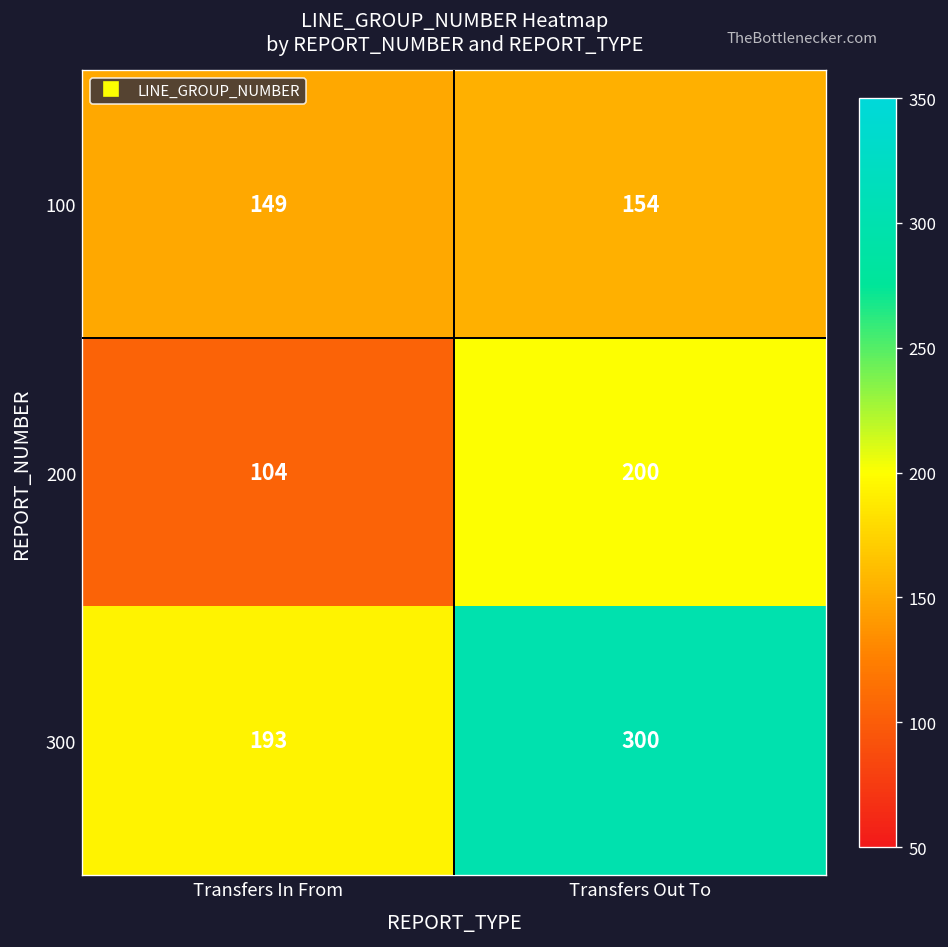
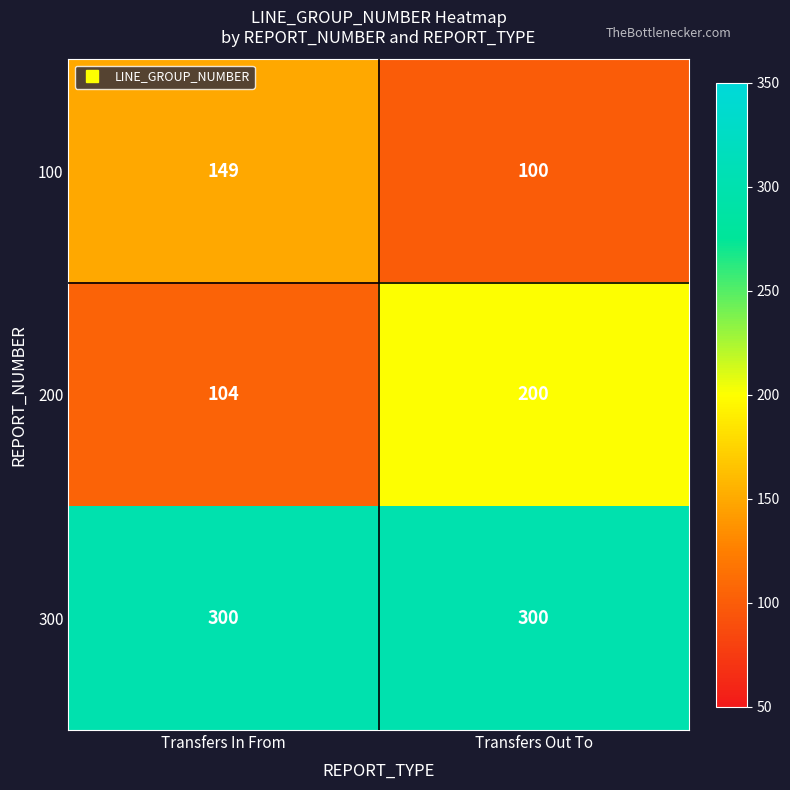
  {
    "100": {
      "Transfers In From": 149,
-     "Transfers Out To": 154
+     "Transfers Out To": 100
    },
    "200": {
      "Transfers In From": 104,
      "Transfers Out To": 200
    },
    "300": {
-     "Transfers In From": 193,
+     "Transfers In From": 300,
      "Transfers Out To": 300
    }
  }
